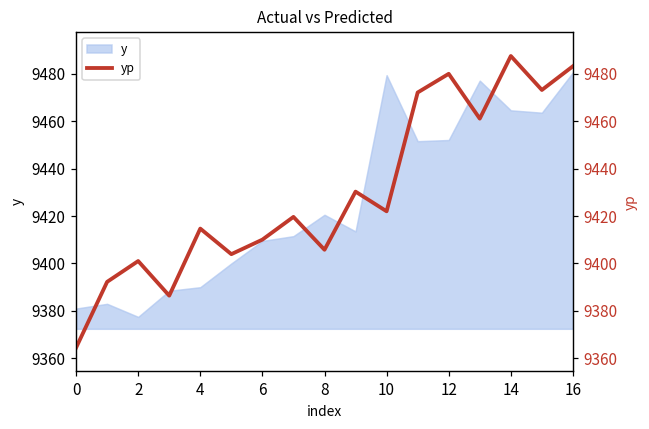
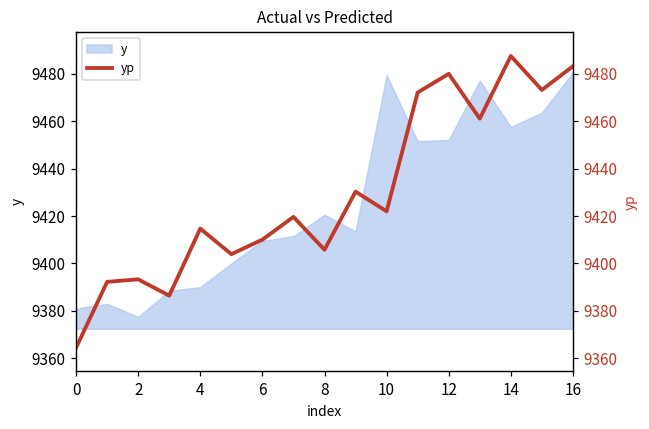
  {
    "y": {
      "0": 9381,
      "2": 9378,
      "4": 9390,
      "6": 9410,
      "8": 9421,
      "10": 9479,
      "12": 9452,
-     "14": 9465,
+     "14": 9458,
      "16": 9481
    },
    "yp": {
      "0": 9365,
-     "2": 9401,
+     "2": 9393,
      "4": 9415,
      "6": 9410,
      "8": 9406,
      "10": 9422,
      "12": 9480,
      "14": 9487,
      "16": 9483
    }
  }
